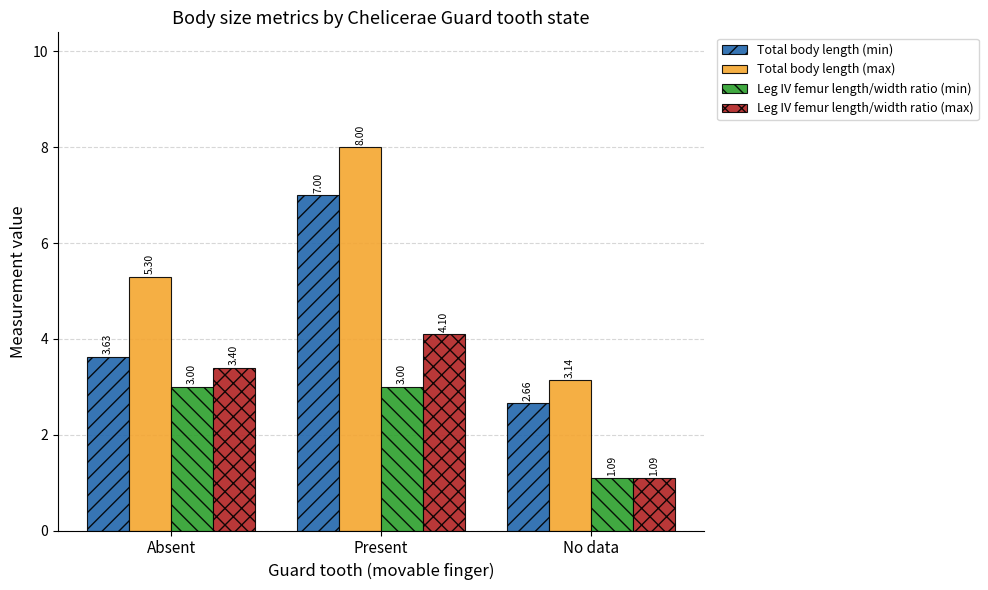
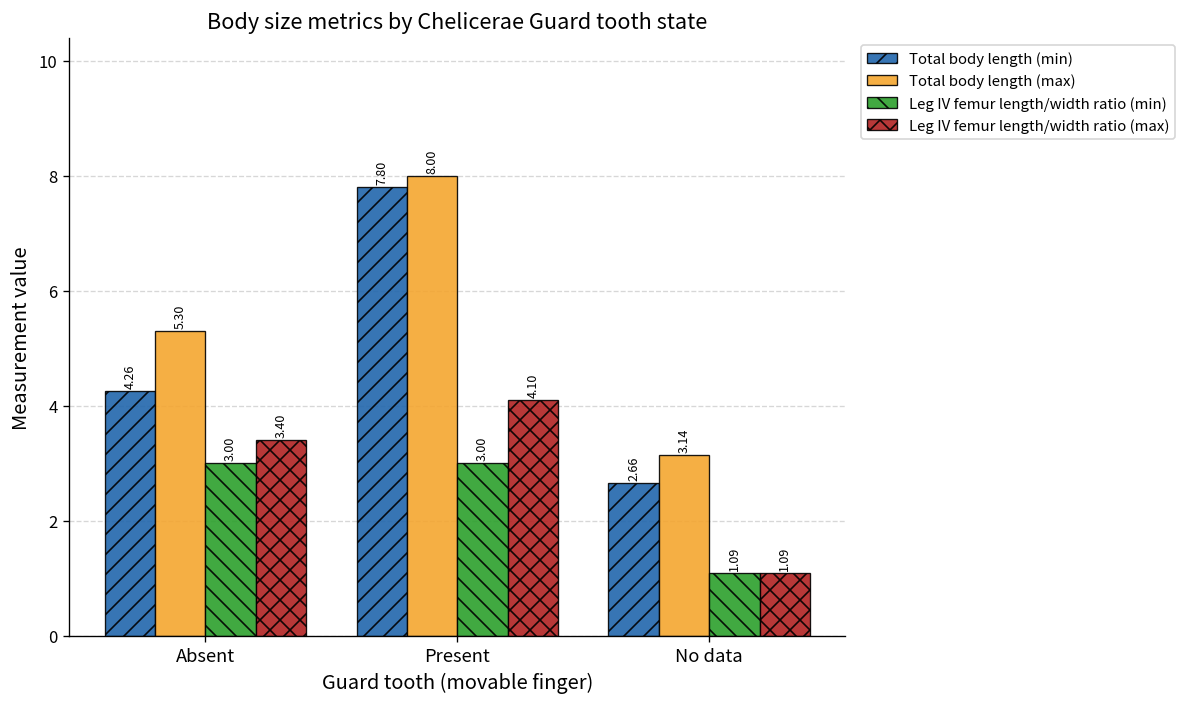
  {
    "Total body length (min)": {
-     "Absent": 3.63,
-     "Present": 7.00,
+     "Absent": 4.26,
+     "Present": 7.80,
      "No data": 2.66
    },
    "Total body length (max)": {
      "Absent": 5.30,
      "Present": 8.00,
      "No data": 3.14
    },
    "Leg IV femur length/width ratio (min)": {
      "Absent": 3.00,
      "Present": 3.00,
      "No data": 1.09
    },
    "Leg IV femur length/width ratio (max)": {
      "Absent": 3.40,
      "Present": 4.10,
      "No data": 1.09
    }
  }
